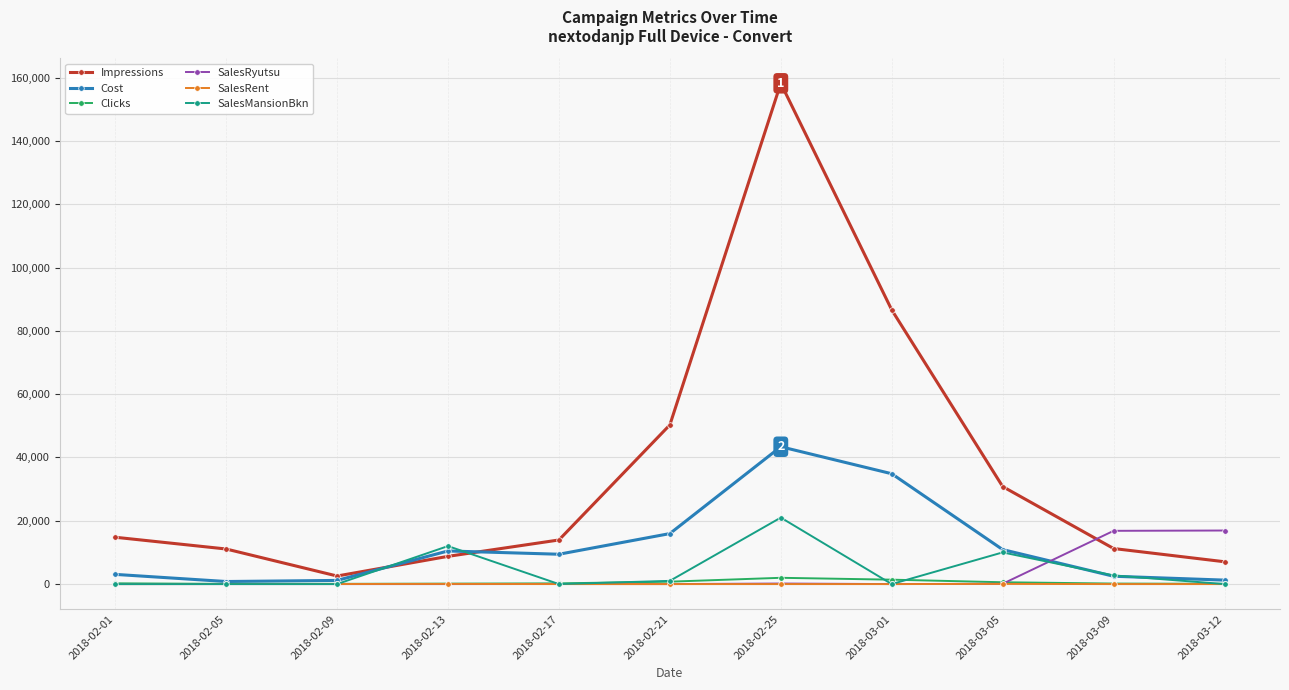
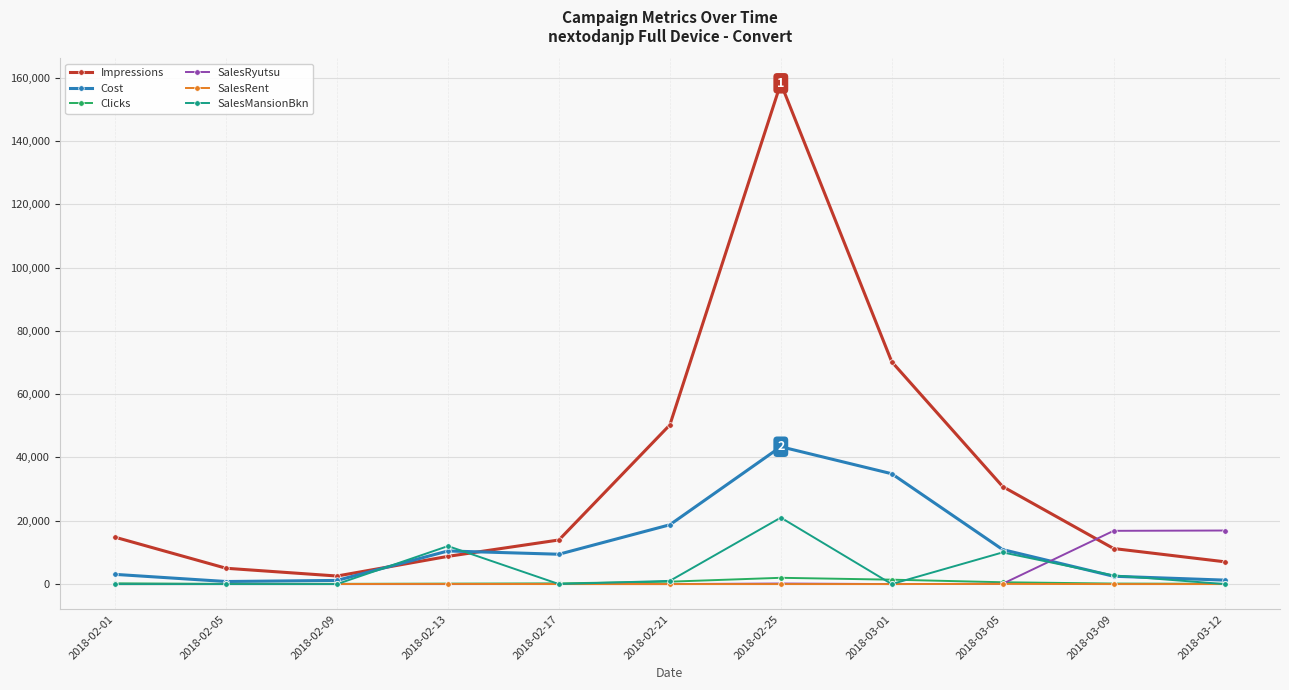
  {
    "Impressions": {
      "2018-02-01": "15,000",
-     "2018-02-05": "11,000",
+     "2018-02-05": "5,000",
      "2018-02-09": "3,000",
      "2018-02-13": "9,000",
      "2018-02-17": "14,000",
      "2018-02-21": "50,000",
-     "2018-03-01": "87,000",
+     "2018-03-01": "70,000",
      "2018-03-05": "31,000",
      "2018-03-09": "11,000",
      "2018-03-12": "7,000"
    },
    "Cost": {
      "2018-02-01": "3,000",
      "2018-02-09": "1,000",
      "2018-02-13": "10,000",
      "2018-02-17": "9,000",
-     "2018-02-21": "16,000",
+     "2018-02-21": "19,000",
      "2018-03-01": "35,000",
      "2018-03-05": "11,000",
      "2018-03-12": "1,000"
    },
    "SalesRyutsu": {
      "2018-03-09": "17,000",
      "2018-03-12": "17,000"
    }
  }
